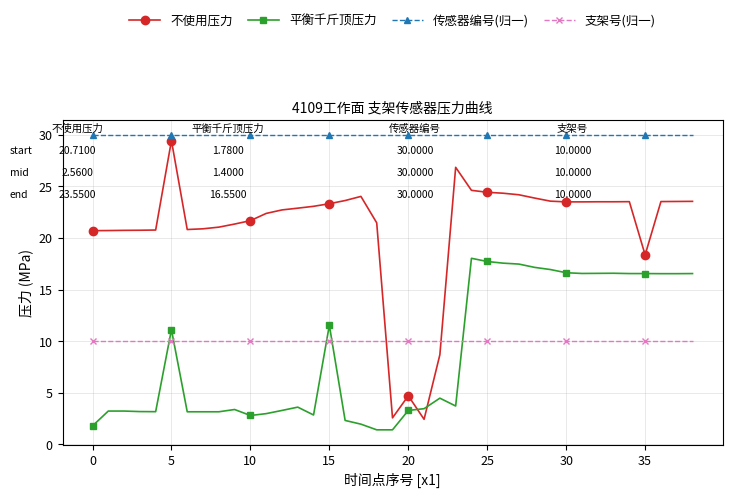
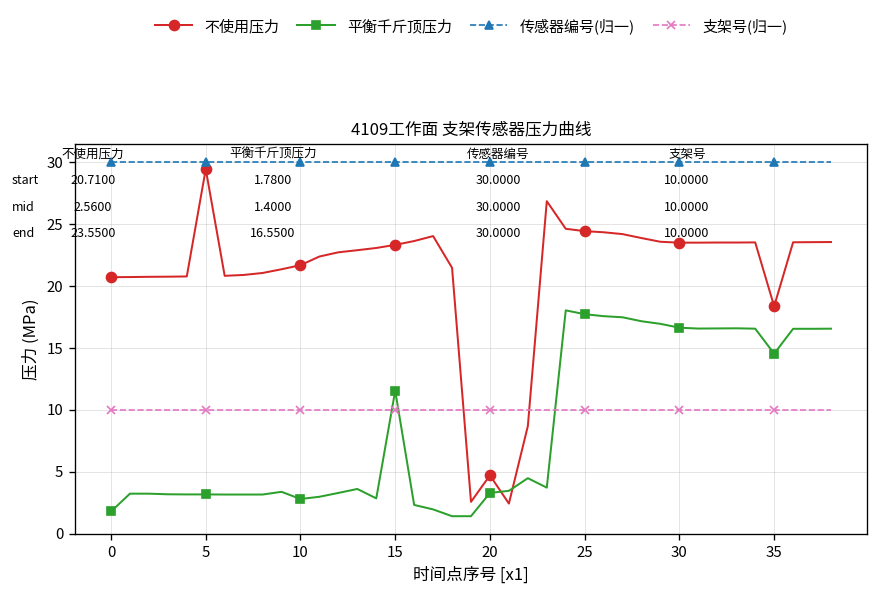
  {
    "不使用压力": {
      "0": 20.7,
      "5": 29.4,
      "10": 21.7,
      "15": 23.3,
      "20": 4.7,
      "25": 24.4,
      "30": 23.5,
      "35": 18.4
    },
    "平衡千斤顶压力": {
      "0": 1.8,
-     "5": 11.1,
+     "5": 3.2,
      "10": 2.8,
      "15": 11.5,
      "20": 3.3,
      "25": 17.7,
      "30": 16.6,
-     "35": 16.6
+     "35": 14.5
    },
    "传感器编号(归一)": {
      "0": 30.0,
      "5": 30.0,
      "10": 30.0,
      "15": 30.0,
      "20": 30.0,
      "25": 30.0,
      "30": 30.0,
      "35": 30.0
    },
    "支架号(归一)": {
      "0": 10.0,
      "5": 10.0,
      "10": 10.0,
      "15": 10.0,
      "20": 10.0,
      "25": 10.0,
      "30": 10.0,
      "35": 10.0
    }
  }
